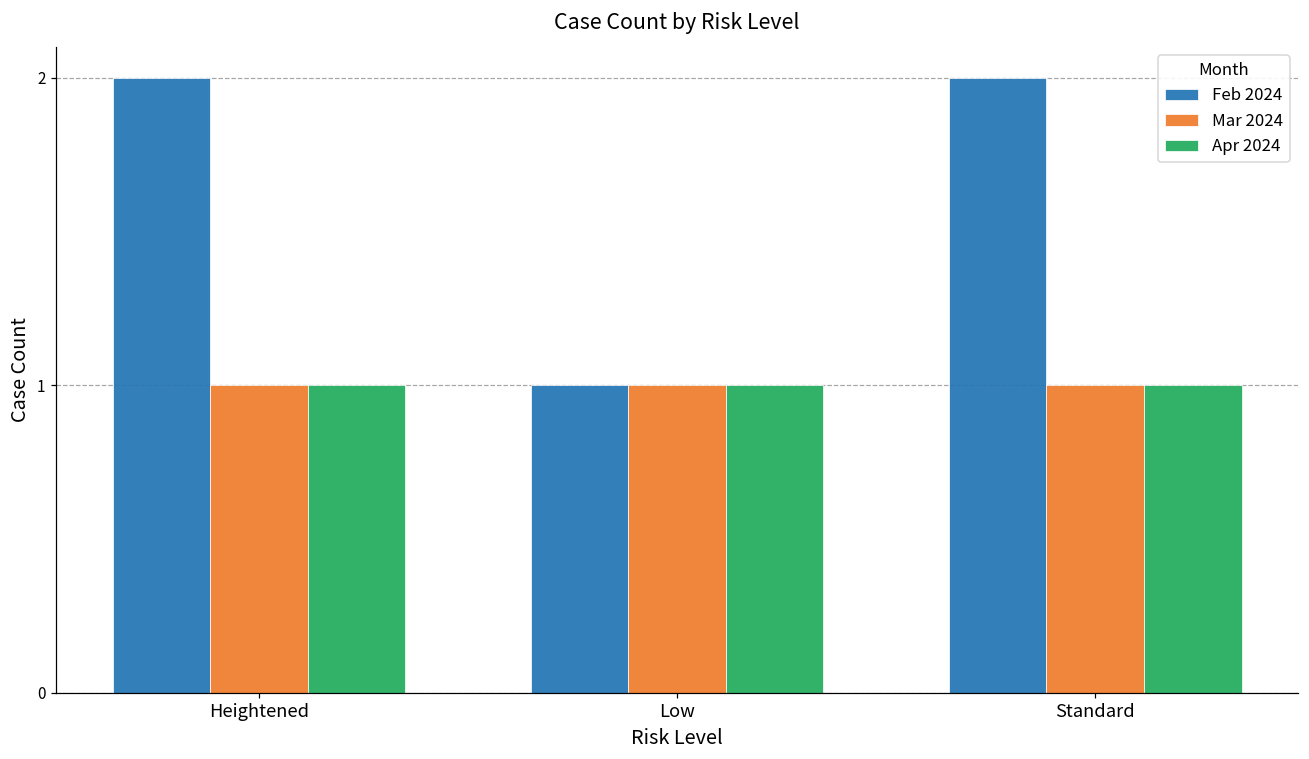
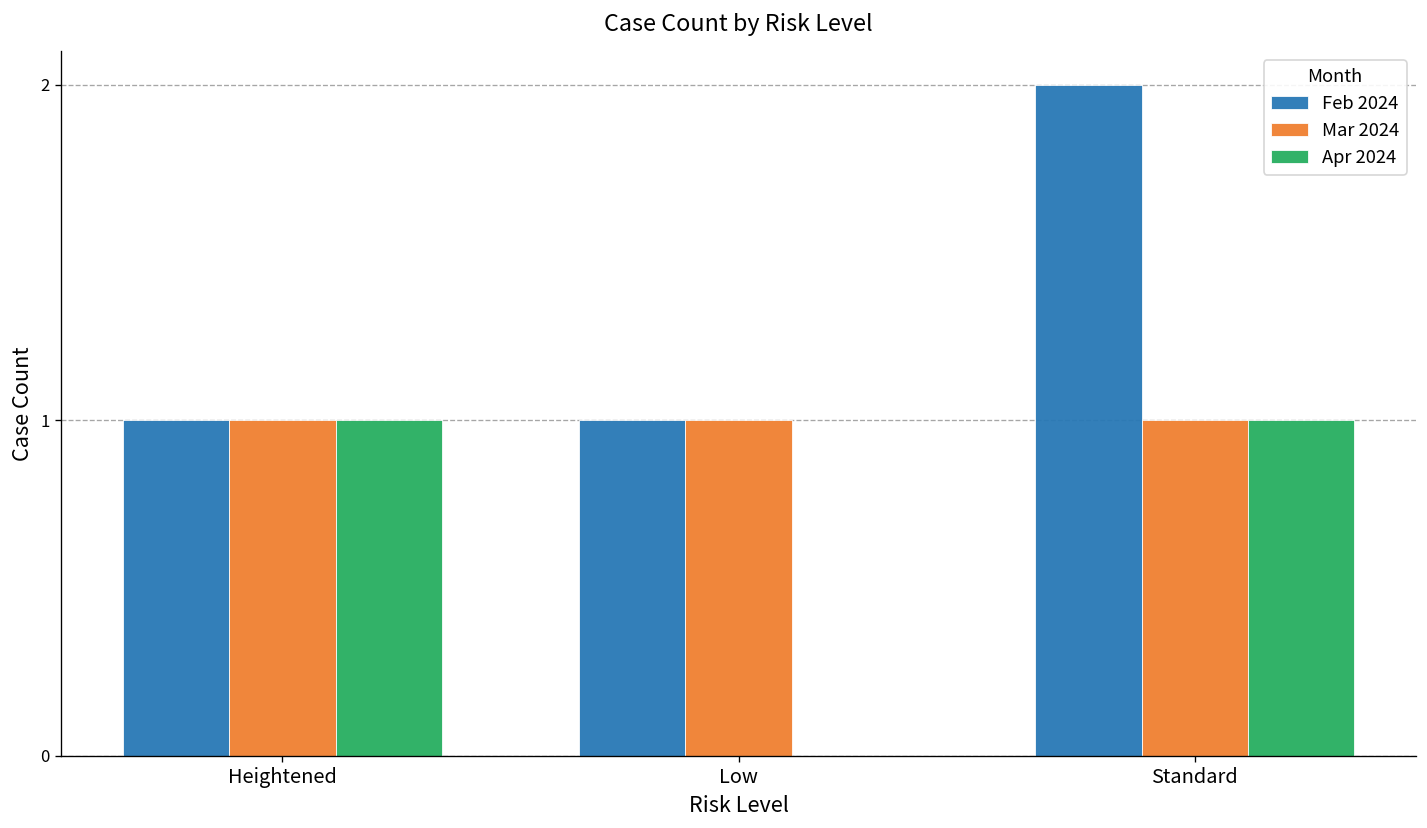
  {
    "Feb 2024": {
-     "Heightened": 2,
+     "Heightened": 1,
      "Low": 1,
      "Standard": 2
    },
    "Mar 2024": {
      "Heightened": 1,
      "Low": 1,
      "Standard": 1
    },
    "Apr 2024": {
      "Heightened": 1,
-     "Low": 1,
+     "Low": 0,
      "Standard": 1
    }
  }
